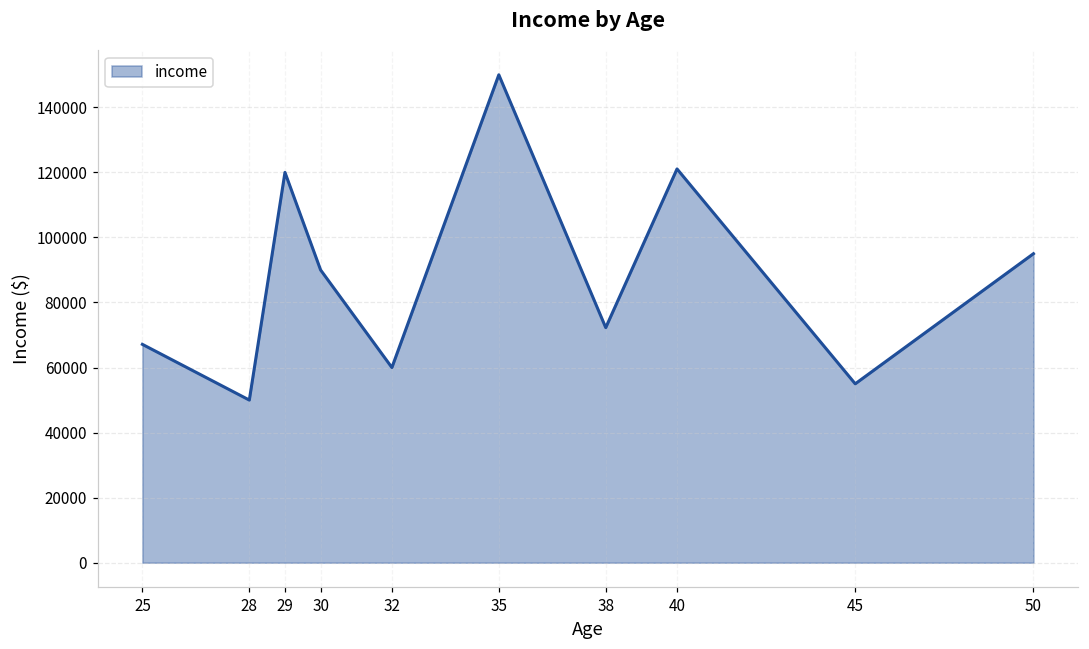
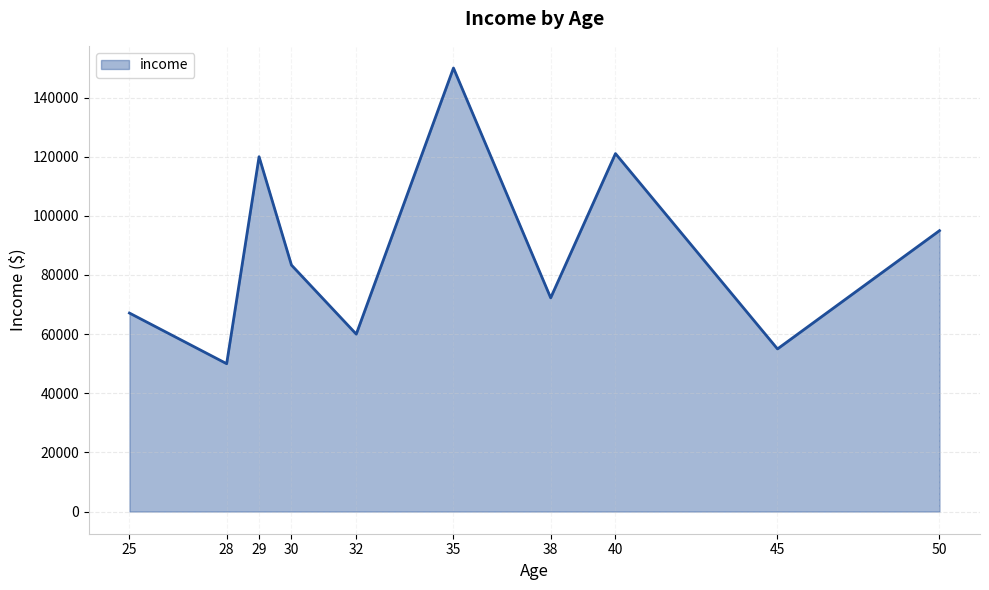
  {
    "25": 67000,
    "28": 50000,
    "29": 120000,
-   "30": 90000,
+   "30": 83000,
    "32": 60000,
    "35": 150000,
    "38": 72000,
    "40": 121000,
    "45": 55000,
    "50": 95000
  }
